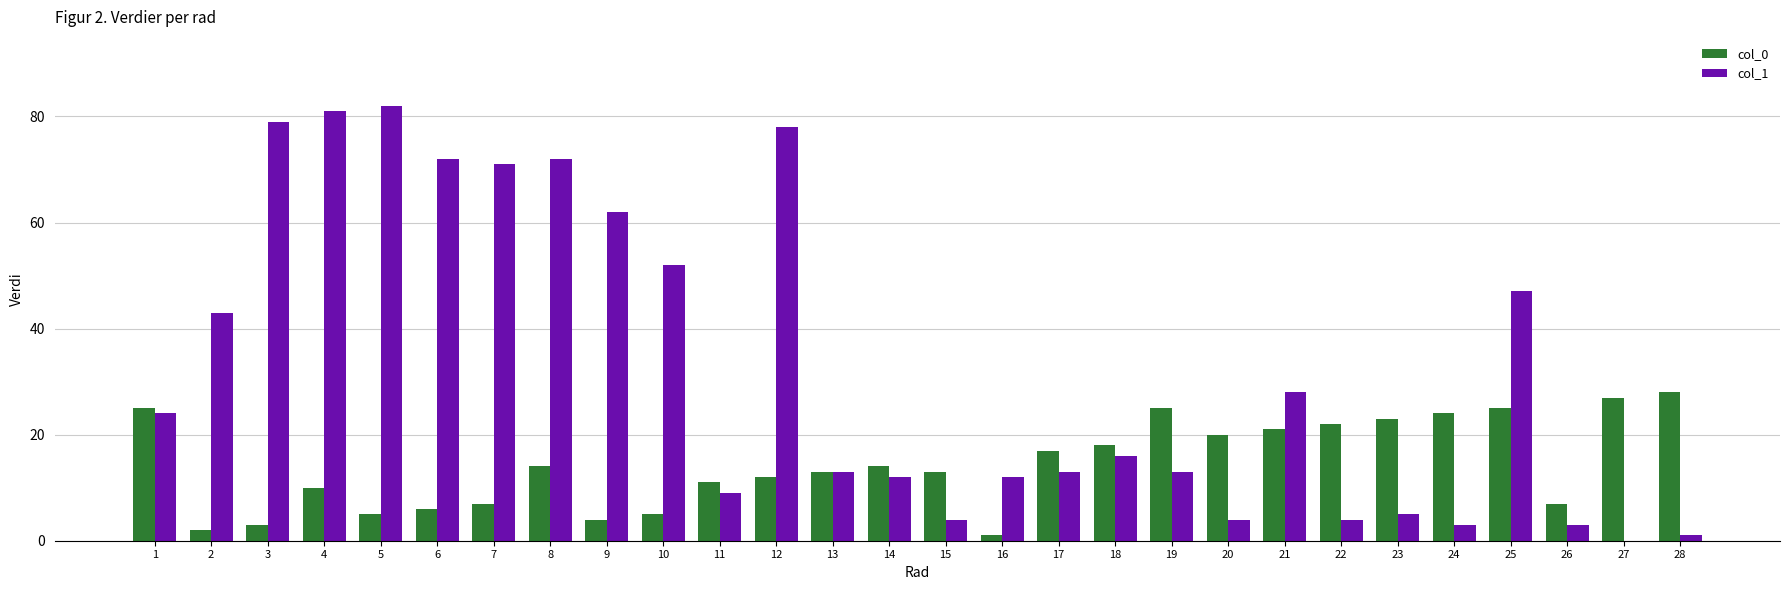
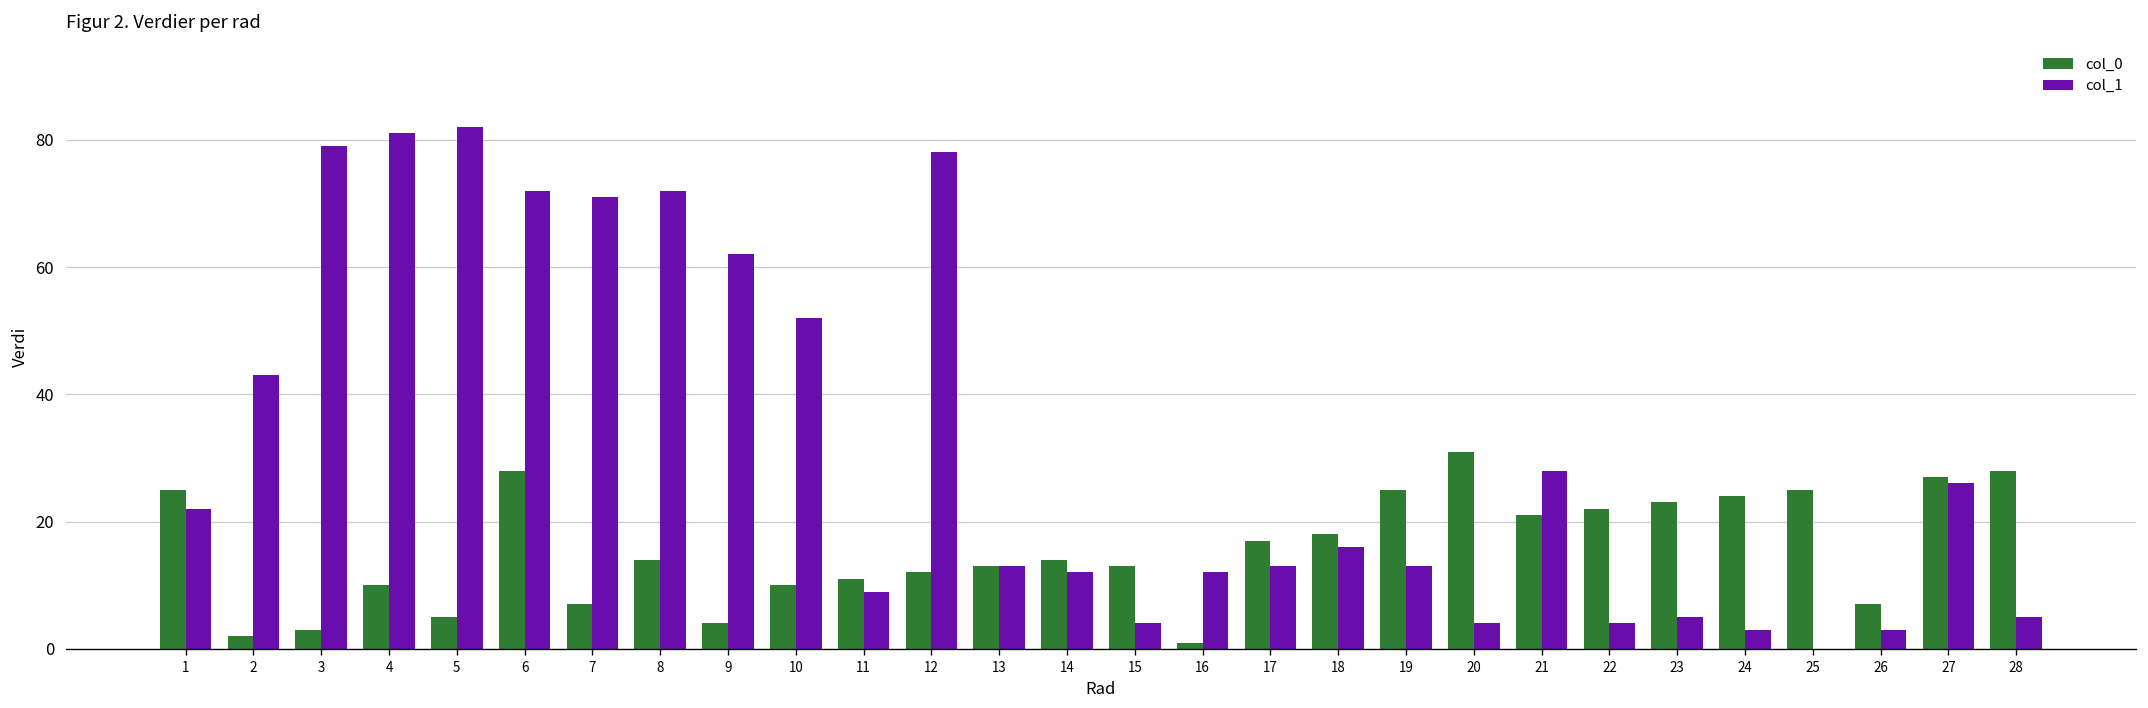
  {
    "col_0": {
      "1": 25,
      "2": 2,
      "3": 3,
      "4": 10,
      "5": 5,
-     "6": 6,
+     "6": 28,
      "7": 7,
      "8": 14,
      "9": 4,
-     "10": 5,
+     "10": 10,
      "11": 11,
      "12": 12,
      "13": 13,
      "14": 14,
      "15": 13,
      "16": 1,
      "17": 17,
      "18": 18,
      "19": 25,
-     "20": 20,
+     "20": 31,
      "21": 21,
      "22": 22,
      "23": 23,
      "24": 24,
      "25": 25,
      "26": 7,
      "27": 27,
      "28": 28
    },
    "col_1": {
-     "1": 24,
+     "1": 22,
      "2": 43,
      "3": 79,
      "4": 81,
      "5": 82,
      "6": 72,
      "7": 71,
      "8": 72,
      "9": 62,
      "10": 52,
      "11": 9,
      "12": 78,
      "13": 13,
      "14": 12,
      "15": 4,
      "16": 12,
      "17": 13,
      "18": 16,
      "19": 13,
      "20": 4,
      "21": 28,
      "22": 4,
      "23": 5,
      "24": 3,
-     "25": 47,
+     "25": 0,
      "26": 3,
-     "27": 0,
-     "28": 1
+     "27": 26,
+     "28": 5
    }
  }
